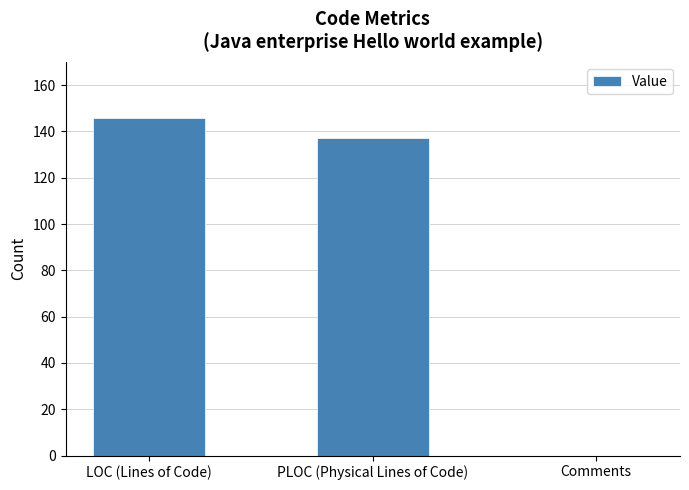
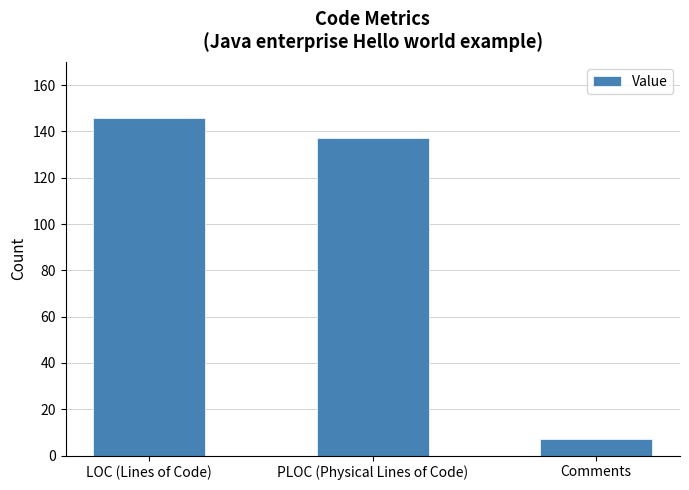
  {
    "LOC (Lines of Code)": 146,
    "PLOC (Physical Lines of Code)": 137,
-   "Comments": 0
+   "Comments": 7
  }
